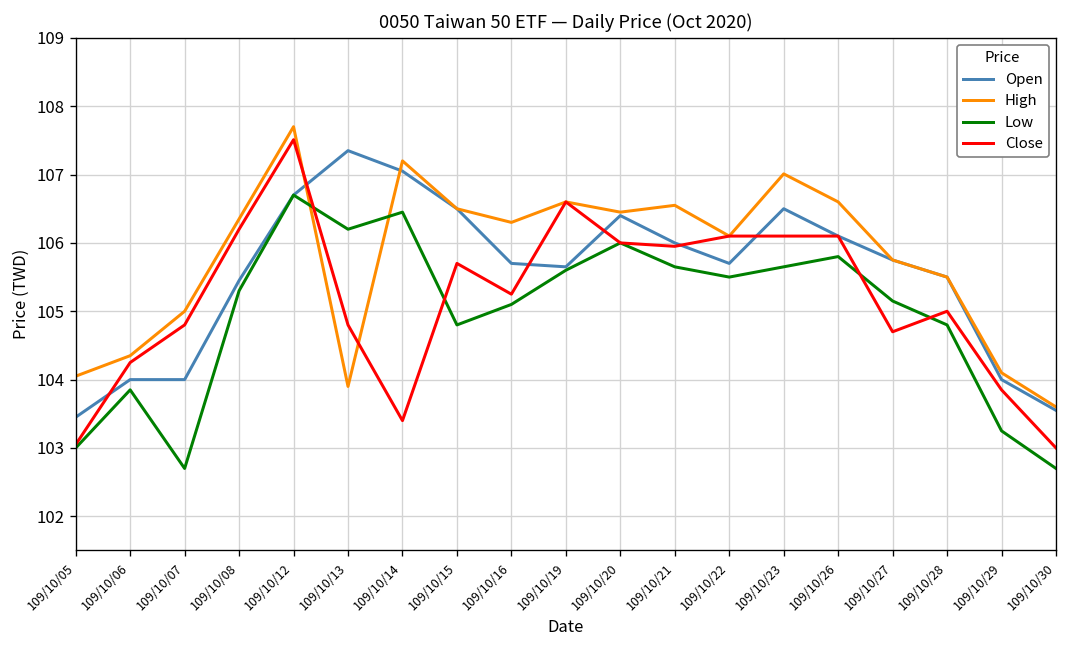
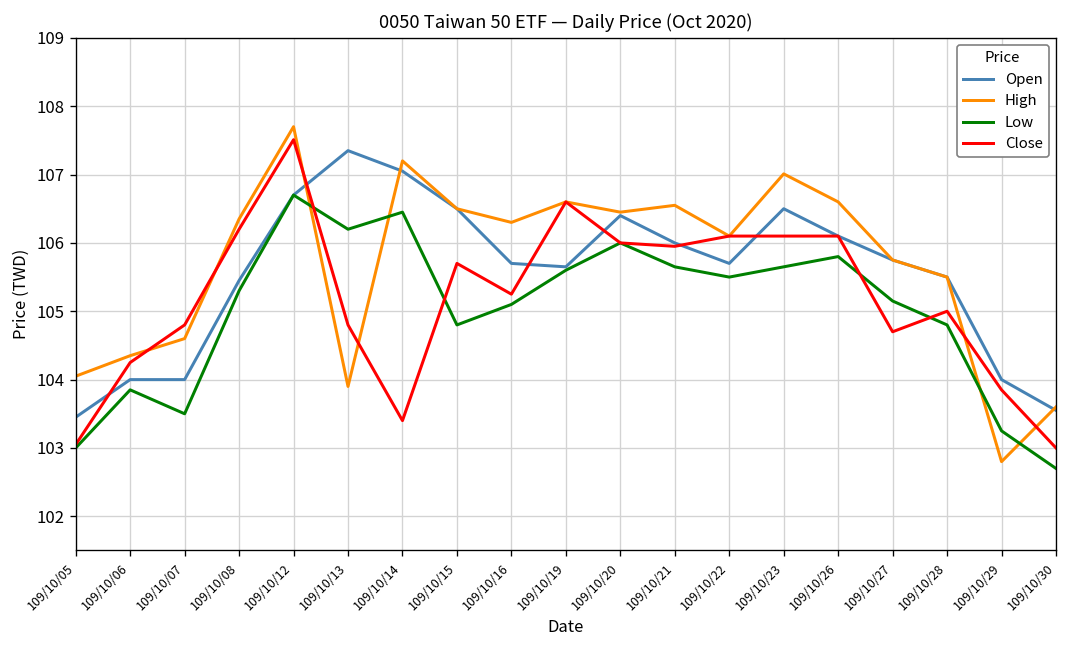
  {
    "Open": {
      "109/10/05": 103.5,
      "109/10/06": 104.0,
      "109/10/07": 104.0,
      "109/10/08": 105.5,
      "109/10/13": 107.4,
      "109/10/14": 107.1,
      "109/10/16": 105.7,
      "109/10/19": 105.7,
      "109/10/20": 106.4,
      "109/10/21": 106.0,
      "109/10/22": 105.7,
      "109/10/23": 106.5,
      "109/10/29": 104.0,
      "109/10/30": 103.6
    },
    "High": {
      "109/10/05": 104.1,
      "109/10/06": 104.4,
-     "109/10/07": 105.0,
+     "109/10/07": 104.6,
      "109/10/08": 106.4,
      "109/10/12": 107.7,
      "109/10/13": 103.9,
      "109/10/14": 107.2,
      "109/10/16": 106.3,
      "109/10/20": 106.5,
      "109/10/21": 106.6,
      "109/10/23": 107.0,
      "109/10/26": 106.6,
-     "109/10/29": 104.1,
+     "109/10/29": 102.8,
      "109/10/30": 103.6
    },
    "Low": {
      "109/10/05": 103.0,
      "109/10/06": 103.9,
-     "109/10/07": 102.7,
+     "109/10/07": 103.5,
      "109/10/08": 105.3,
      "109/10/13": 106.2,
      "109/10/14": 106.5,
      "109/10/15": 104.8,
      "109/10/16": 105.1,
      "109/10/19": 105.6,
      "109/10/21": 105.7,
      "109/10/22": 105.5,
      "109/10/23": 105.7,
      "109/10/26": 105.8,
      "109/10/27": 105.2,
      "109/10/28": 104.8,
      "109/10/29": 103.3,
      "109/10/30": 102.7
    },
    "Close": {
      "109/10/05": 103.1,
      "109/10/06": 104.3,
      "109/10/07": 104.8,
      "109/10/08": 106.2,
      "109/10/12": 107.5,
      "109/10/13": 104.8,
      "109/10/14": 103.4,
      "109/10/15": 105.7,
      "109/10/16": 105.3,
      "109/10/21": 106.0,
      "109/10/23": 106.1,
      "109/10/27": 104.7,
      "109/10/28": 105.0,
      "109/10/29": 103.9,
      "109/10/30": 103.0
    }
  }
